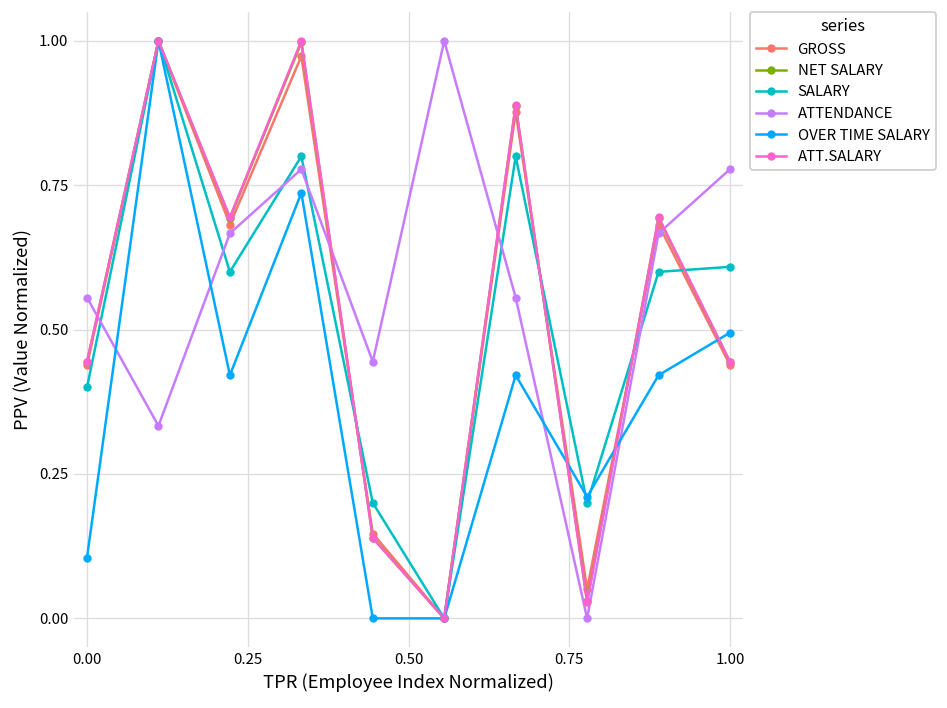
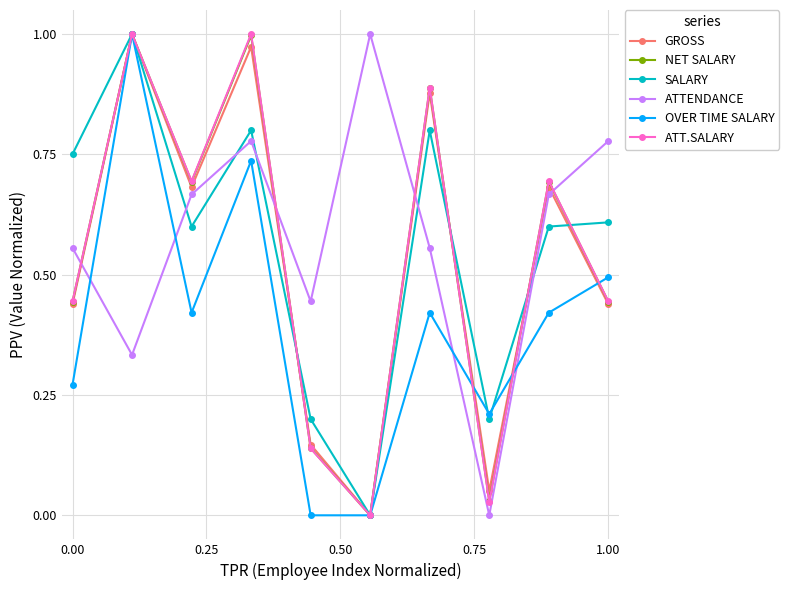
  {
    "GROSS": {
      "0.00": 0.44
    },
    "SALARY": {
-     "0.00": 0.40,
+     "0.00": 0.75,
      "1.00": 0.61
    },
    "ATTENDANCE": {
      "0.00": 0.56,
      "1.00": 0.78
    },
    "OVER TIME SALARY": {
-     "0.00": 0.11,
+     "0.00": 0.27,
      "1.00": 0.49
    }
  }
